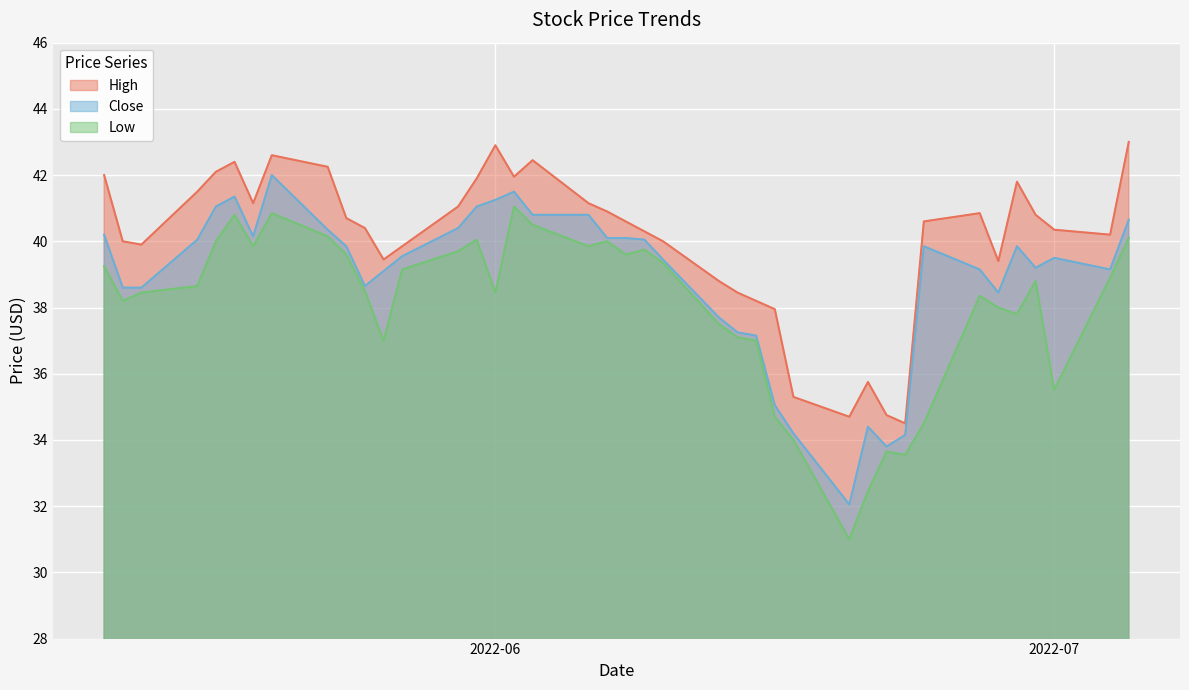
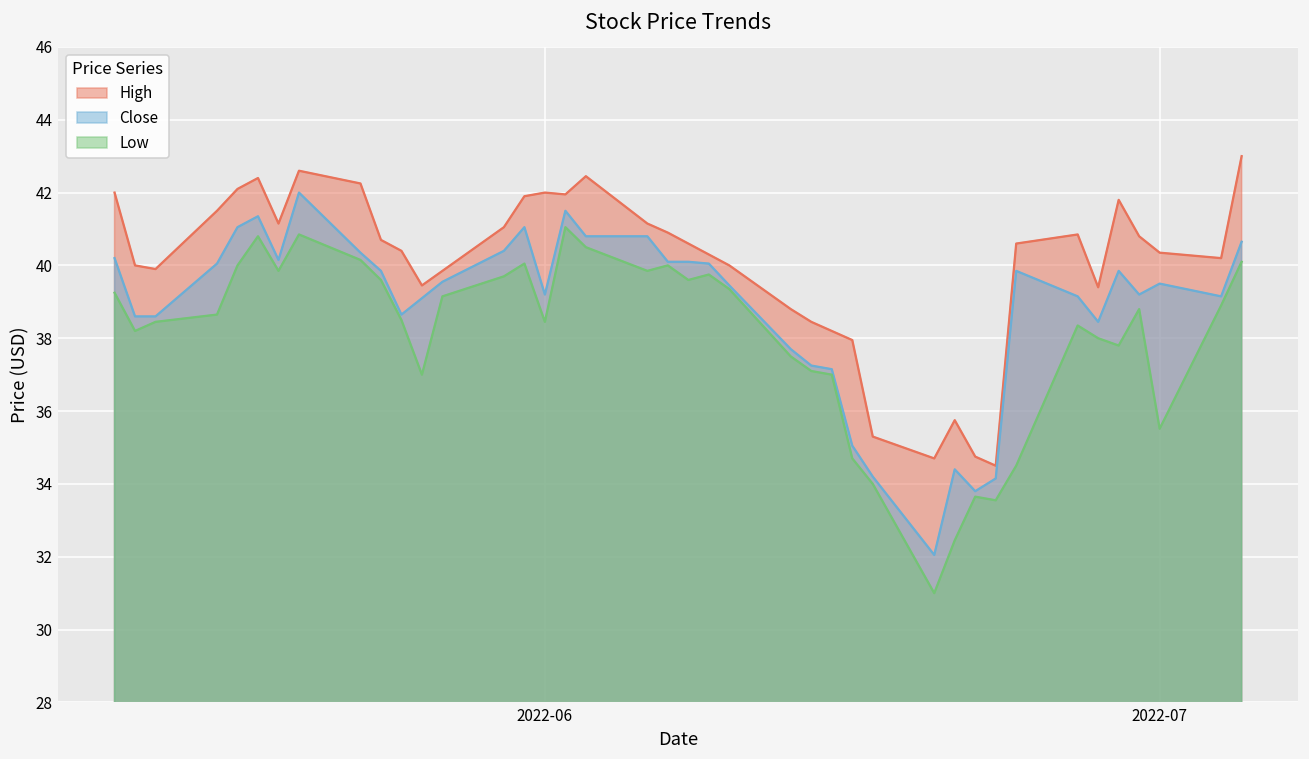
  {
    "High": {
-     "2022-06": 42.9,
+     "2022-06": 42.0,
      "2022-07": 40.3
    },
    "Close": {
-     "2022-06": 41.3,
+     "2022-06": 39.2,
      "2022-07": 39.5
    },
    "Low": {
      "2022-06": 38.5,
      "2022-07": 35.5
    }
  }
